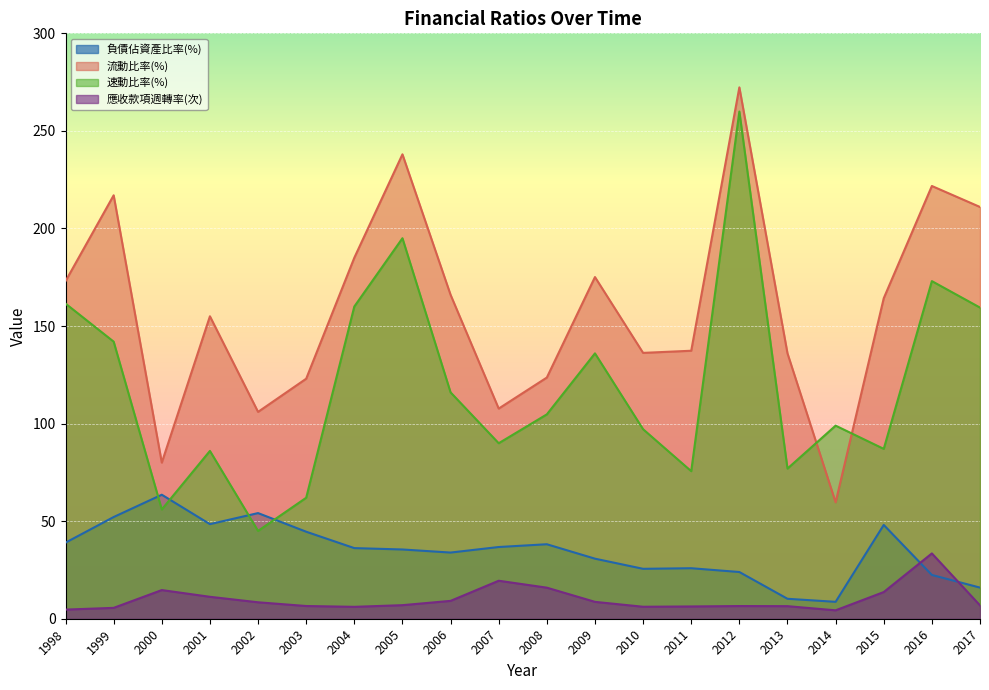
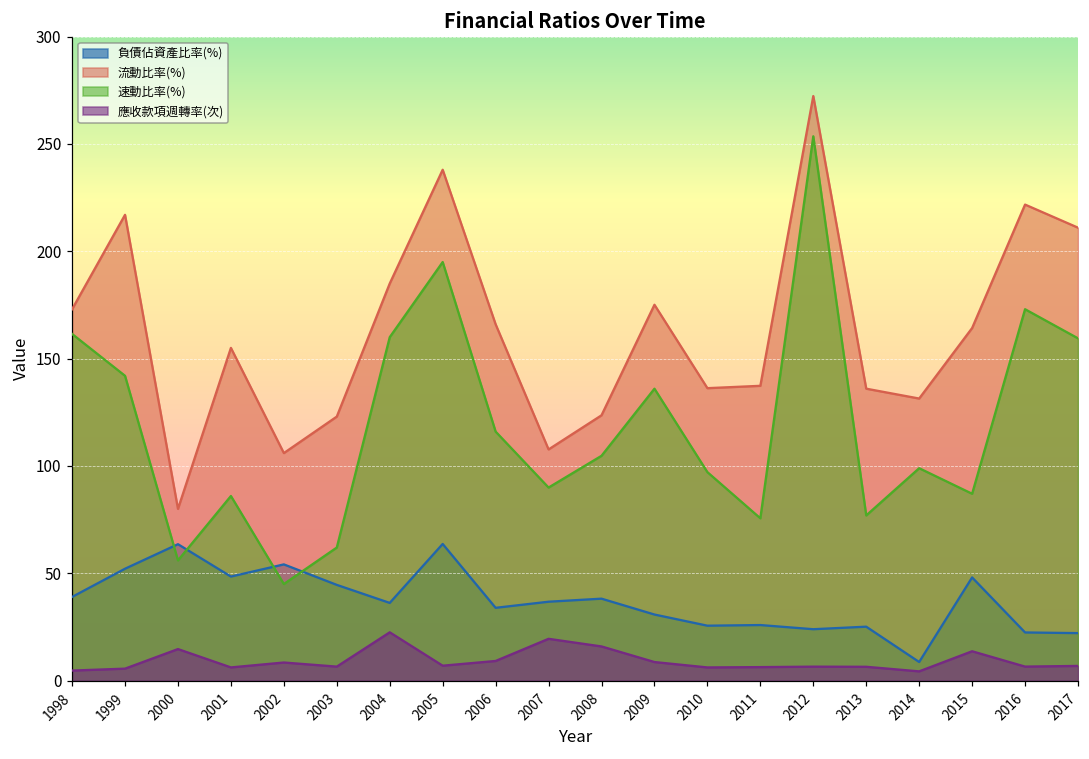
  {
    "負債佔資產比率(%)": {
      "1998": 39,
      "1999": 52,
      "2000": 64,
      "2001": 48,
      "2002": 54,
      "2003": 45,
      "2004": 36,
-     "2005": 35,
+     "2005": 64,
      "2006": 34,
      "2007": 37,
      "2008": 38,
      "2009": 31,
      "2010": 26,
      "2011": 26,
      "2012": 24,
-     "2013": 10,
+     "2013": 25,
      "2014": 9,
      "2015": 48,
      "2016": 22,
-     "2017": 16
+     "2017": 22
    },
    "流動比率(%)": {
      "1998": 173,
      "1999": 217,
      "2000": 80,
      "2001": 155,
      "2002": 106,
      "2003": 123,
      "2004": 185,
      "2005": 238,
      "2006": 166,
      "2007": 108,
      "2008": 124,
      "2009": 175,
      "2010": 136,
      "2011": 137,
      "2012": 272,
      "2013": 136,
-     "2014": 60,
+     "2014": 131,
      "2015": 164,
      "2016": 222,
      "2017": 211
    },
    "速動比率(%)": {
      "1998": 162,
      "1999": 142,
      "2000": 56,
      "2001": 86,
      "2002": 45,
      "2003": 62,
      "2004": 160,
      "2005": 195,
      "2006": 116,
      "2007": 90,
      "2008": 105,
      "2009": 136,
      "2010": 97,
      "2011": 76,
-     "2012": 260,
+     "2012": 254,
      "2013": 77,
      "2014": 99,
      "2015": 87,
      "2016": 173,
      "2017": 159
    },
    "應收款項週轉率(次)": {
      "1998": 5,
      "1999": 6,
      "2000": 15,
-     "2001": 11,
+     "2001": 6,
      "2002": 8,
      "2003": 7,
-     "2004": 6,
+     "2004": 23,
      "2005": 7,
      "2006": 9,
      "2007": 19,
      "2008": 16,
      "2009": 9,
      "2010": 6,
      "2011": 6,
      "2012": 7,
      "2013": 6,
      "2014": 4,
      "2015": 14,
-     "2016": 33,
+     "2016": 7,
      "2017": 7
    }
  }
